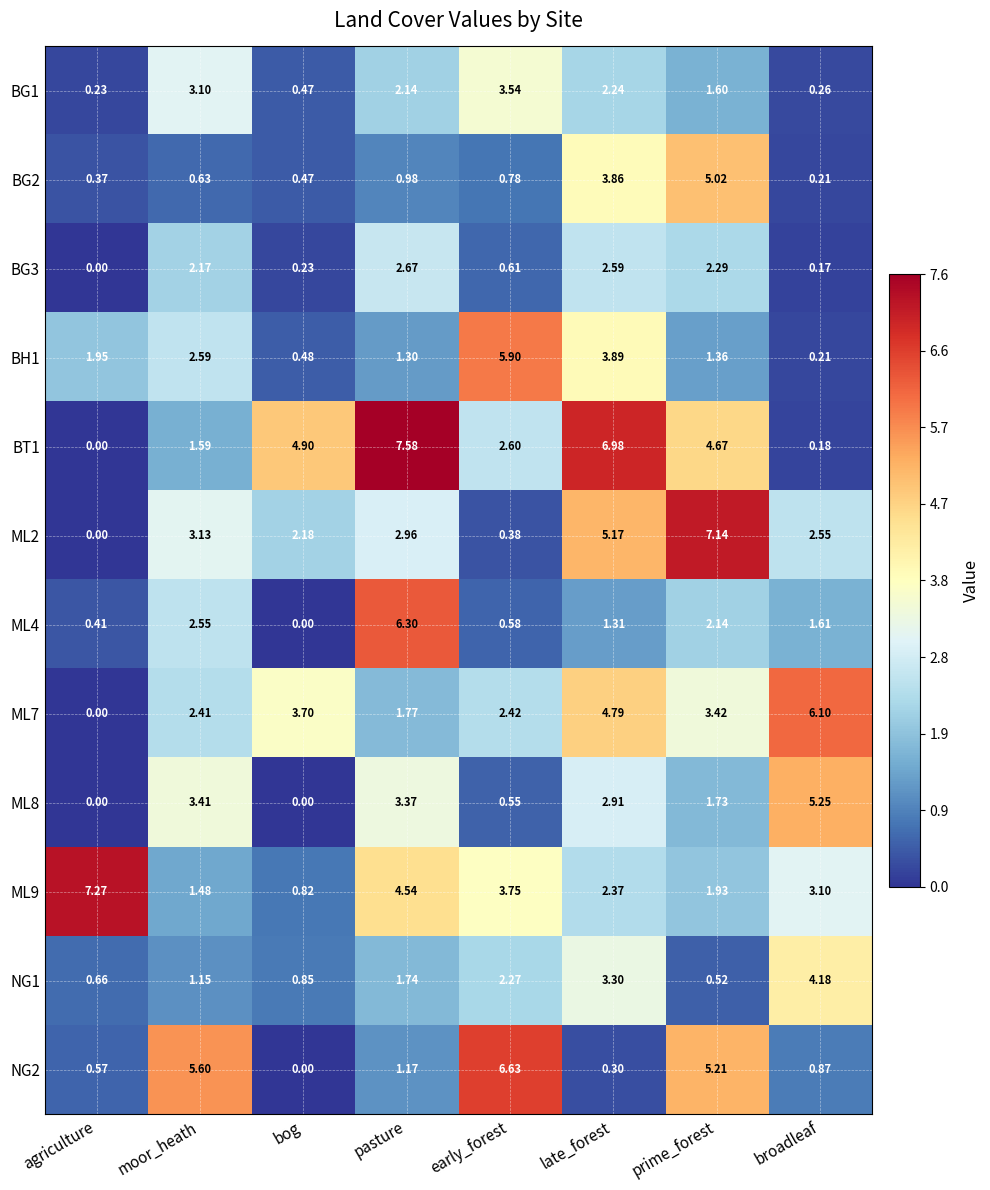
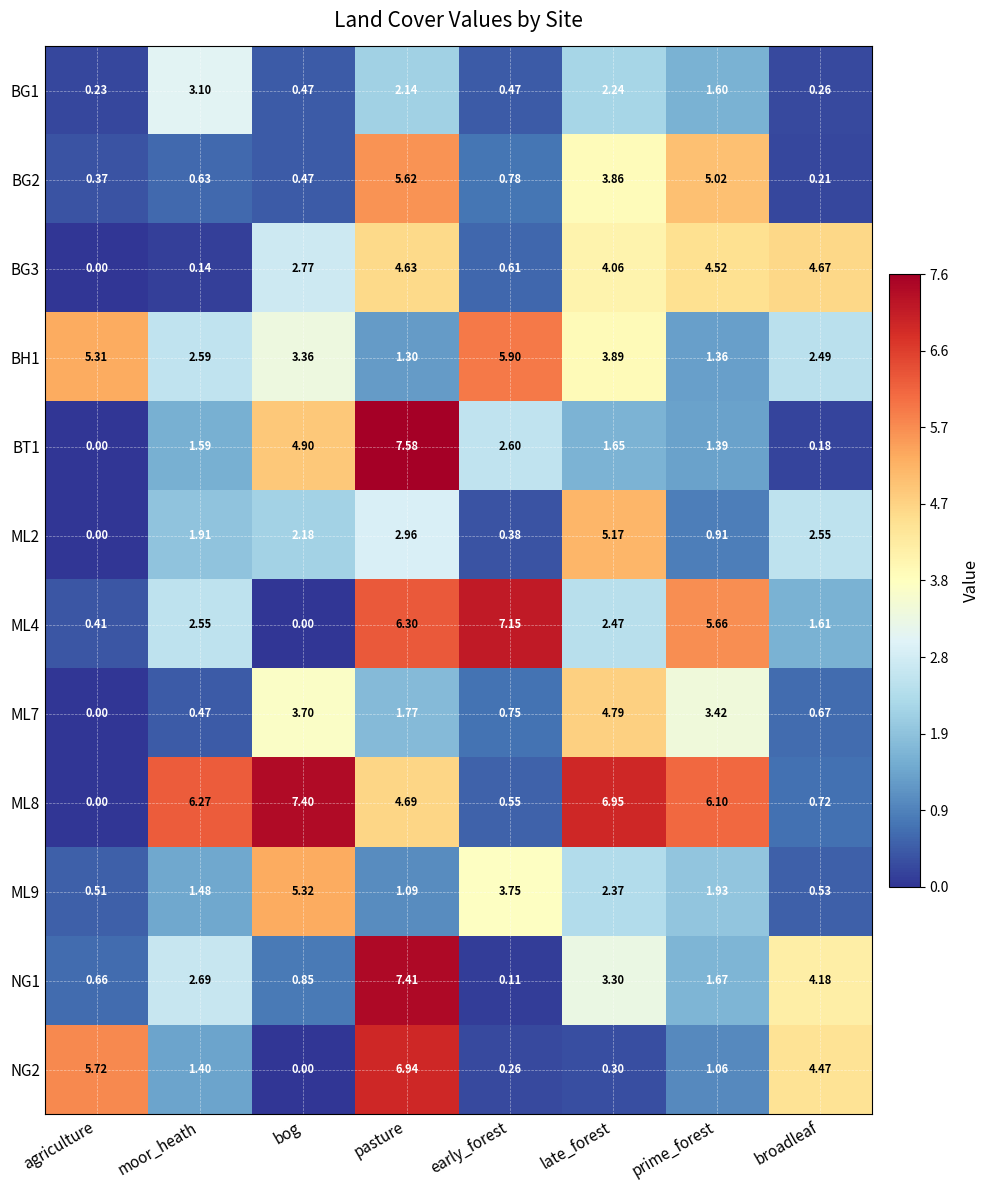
  {
    "BG1": {
      "agriculture": 0.23,
      "moor_heath": 3.10,
      "bog": 0.47,
      "pasture": 2.14,
-     "early_forest": 3.54,
+     "early_forest": 0.47,
      "late_forest": 2.24,
      "prime_forest": 1.60,
      "broadleaf": 0.26
    },
    "BG2": {
      "agriculture": 0.37,
      "moor_heath": 0.63,
      "bog": 0.47,
-     "pasture": 0.98,
+     "pasture": 5.62,
      "early_forest": 0.78,
      "late_forest": 3.86,
      "prime_forest": 5.02,
      "broadleaf": 0.21
    },
    "BG3": {
      "agriculture": 0.00,
-     "moor_heath": 2.17,
-     "bog": 0.23,
-     "pasture": 2.67,
+     "moor_heath": 0.14,
+     "bog": 2.77,
+     "pasture": 4.63,
      "early_forest": 0.61,
-     "late_forest": 2.59,
-     "prime_forest": 2.29,
-     "broadleaf": 0.17
+     "late_forest": 4.06,
+     "prime_forest": 4.52,
+     "broadleaf": 4.67
    },
    "BH1": {
-     "agriculture": 1.95,
+     "agriculture": 5.31,
      "moor_heath": 2.59,
-     "bog": 0.48,
+     "bog": 3.36,
      "pasture": 1.30,
      "early_forest": 5.90,
      "late_forest": 3.89,
      "prime_forest": 1.36,
-     "broadleaf": 0.21
+     "broadleaf": 2.49
    },
    "BT1": {
      "agriculture": 0.00,
      "moor_heath": 1.59,
      "bog": 4.90,
      "pasture": 7.58,
      "early_forest": 2.60,
-     "late_forest": 6.98,
-     "prime_forest": 4.67,
+     "late_forest": 1.65,
+     "prime_forest": 1.39,
      "broadleaf": 0.18
    },
    "ML2": {
      "agriculture": 0.00,
-     "moor_heath": 3.13,
+     "moor_heath": 1.91,
      "bog": 2.18,
      "pasture": 2.96,
      "early_forest": 0.38,
      "late_forest": 5.17,
-     "prime_forest": 7.14,
+     "prime_forest": 0.91,
      "broadleaf": 2.55
    },
    "ML4": {
      "agriculture": 0.41,
      "moor_heath": 2.55,
      "bog": 0.00,
      "pasture": 6.30,
-     "early_forest": 0.58,
-     "late_forest": 1.31,
-     "prime_forest": 2.14,
+     "early_forest": 7.15,
+     "late_forest": 2.47,
+     "prime_forest": 5.66,
      "broadleaf": 1.61
    },
    "ML7": {
      "agriculture": 0.00,
-     "moor_heath": 2.41,
+     "moor_heath": 0.47,
      "bog": 3.70,
      "pasture": 1.77,
-     "early_forest": 2.42,
+     "early_forest": 0.75,
      "late_forest": 4.79,
      "prime_forest": 3.42,
-     "broadleaf": 6.10
+     "broadleaf": 0.67
    },
    "ML8": {
      "agriculture": 0.00,
-     "moor_heath": 3.41,
-     "bog": 0.00,
-     "pasture": 3.37,
+     "moor_heath": 6.27,
+     "bog": 7.40,
+     "pasture": 4.69,
      "early_forest": 0.55,
-     "late_forest": 2.91,
-     "prime_forest": 1.73,
-     "broadleaf": 5.25
+     "late_forest": 6.95,
+     "prime_forest": 6.10,
+     "broadleaf": 0.72
    },
    "ML9": {
-     "agriculture": 7.27,
+     "agriculture": 0.51,
      "moor_heath": 1.48,
-     "bog": 0.82,
-     "pasture": 4.54,
+     "bog": 5.32,
+     "pasture": 1.09,
      "early_forest": 3.75,
      "late_forest": 2.37,
      "prime_forest": 1.93,
-     "broadleaf": 3.10
+     "broadleaf": 0.53
    },
    "NG1": {
      "agriculture": 0.66,
-     "moor_heath": 1.15,
+     "moor_heath": 2.69,
      "bog": 0.85,
-     "pasture": 1.74,
-     "early_forest": 2.27,
+     "pasture": 7.41,
+     "early_forest": 0.11,
      "late_forest": 3.30,
-     "prime_forest": 0.52,
+     "prime_forest": 1.67,
      "broadleaf": 4.18
    },
    "NG2": {
-     "agriculture": 0.57,
-     "moor_heath": 5.60,
+     "agriculture": 5.72,
+     "moor_heath": 1.40,
      "bog": 0.00,
-     "pasture": 1.17,
-     "early_forest": 6.63,
+     "pasture": 6.94,
+     "early_forest": 0.26,
      "late_forest": 0.30,
-     "prime_forest": 5.21,
-     "broadleaf": 0.87
+     "prime_forest": 1.06,
+     "broadleaf": 4.47
    }
  }
